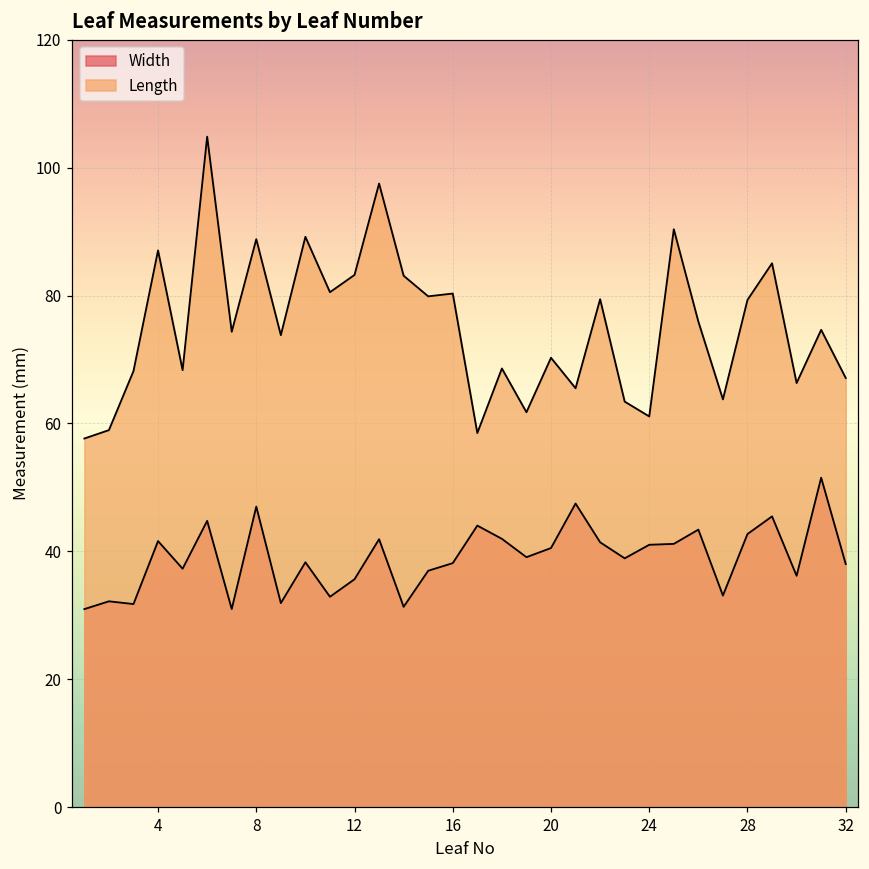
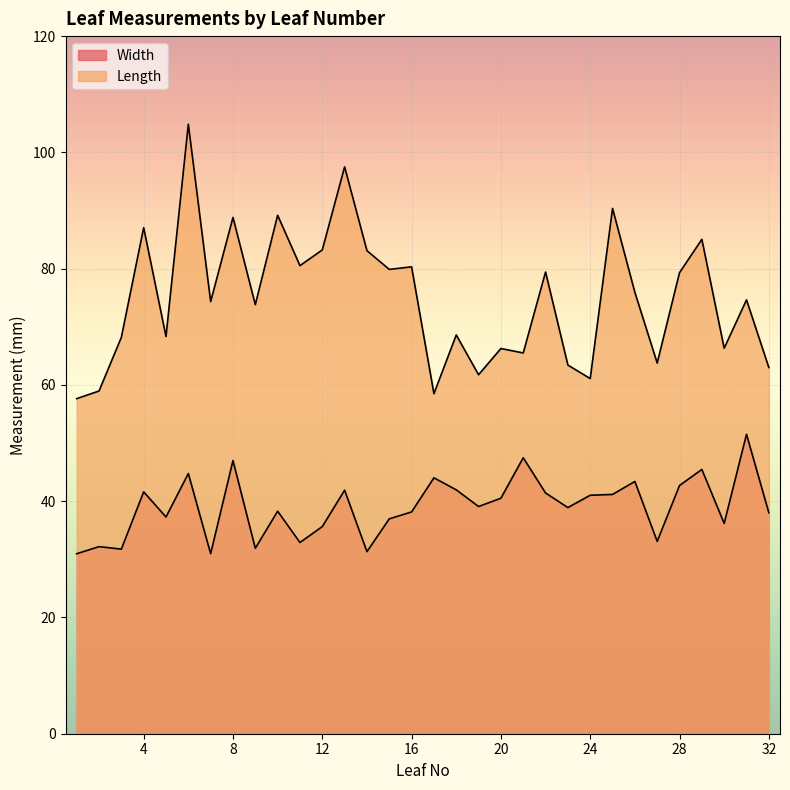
  {
    "Width": {
      "4": 42,
      "8": 47,
      "12": 36,
      "16": 38,
      "20": 41,
      "24": 41,
      "28": 43,
      "32": 38
    },
    "Length": {
      "4": 87,
      "8": 89,
      "12": 83,
      "16": 80,
-     "20": 70,
+     "20": 66,
      "24": 61,
      "28": 79,
-     "32": 67
+     "32": 63
    }
  }
